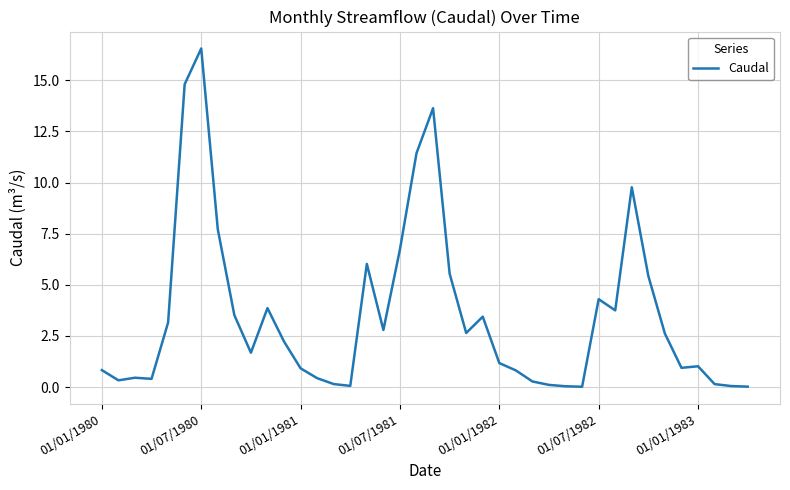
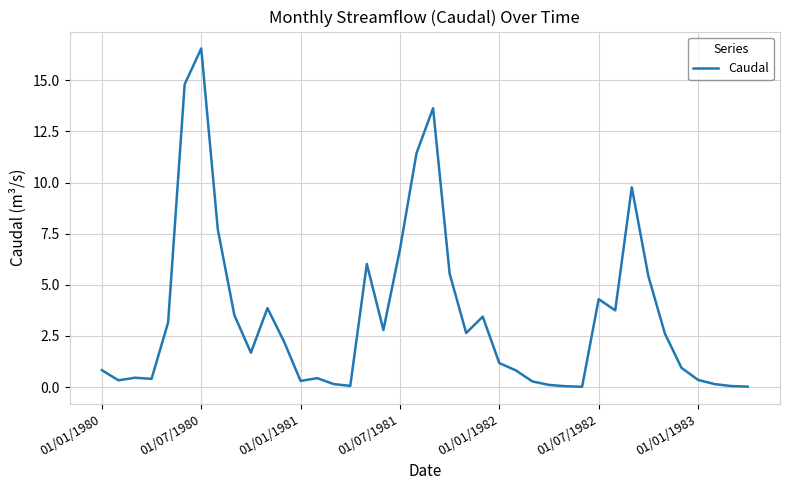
  {
    "01/01/1980": 0.8,
    "01/07/1980": 16.6,
-   "01/01/1981": 0.9,
+   "01/01/1981": 0.3,
    "01/07/1981": 6.7,
    "01/01/1982": 1.2,
    "01/07/1982": 4.3,
-   "01/01/1983": 1.0
+   "01/01/1983": 0.3
  }
